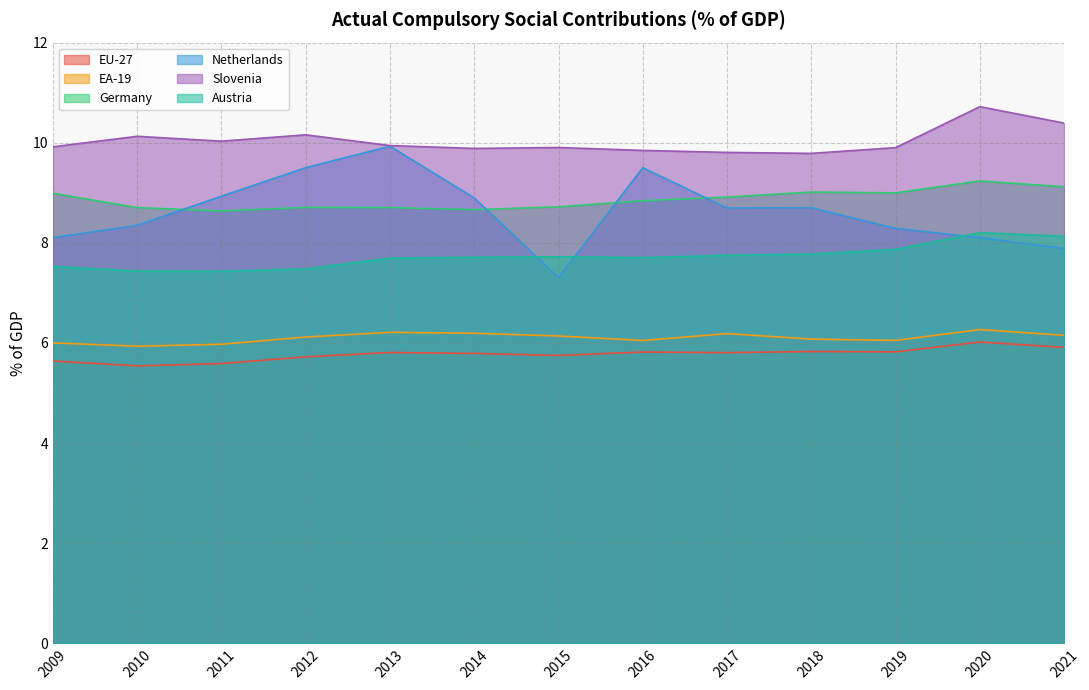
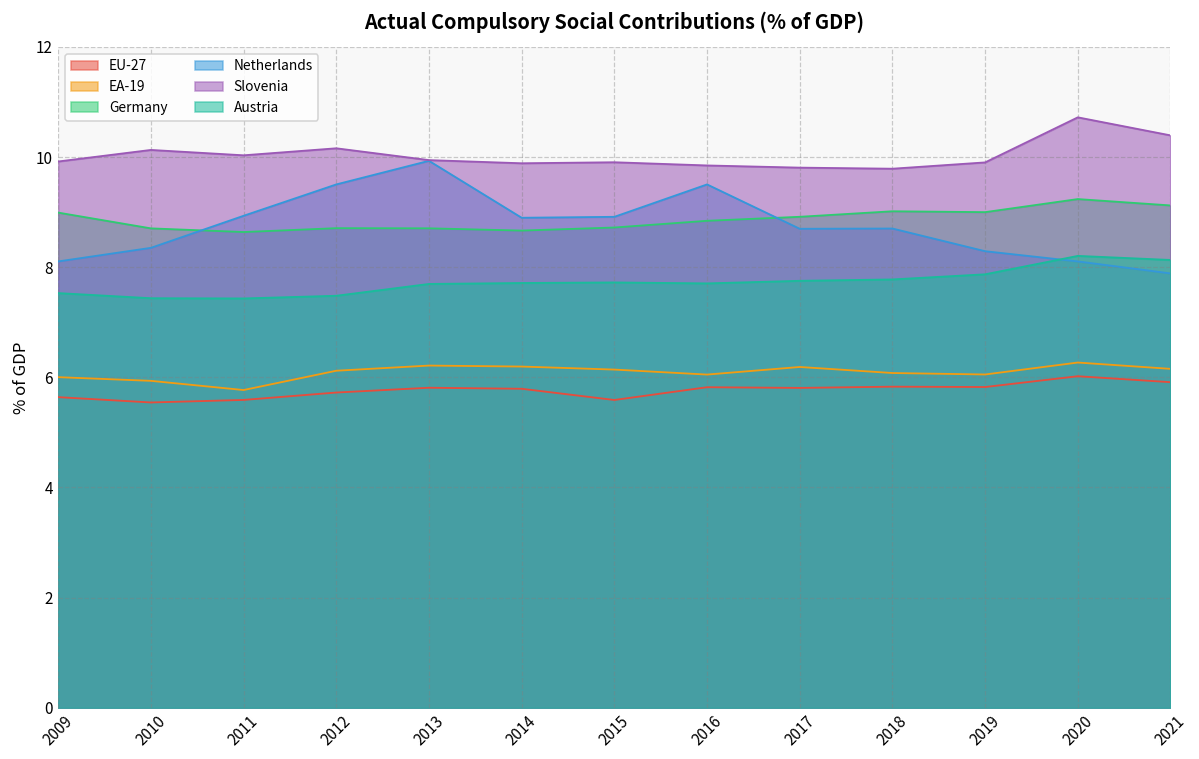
  {
    "EU-27": {
      "2009": 5.6,
      "2010": 5.5,
      "2011": 5.6,
      "2012": 5.7,
      "2013": 5.8,
      "2014": 5.8,
-     "2015": 5.8,
+     "2015": 5.6,
      "2016": 5.8,
      "2017": 5.8,
      "2018": 5.8,
      "2019": 5.8,
      "2020": 6.0,
      "2021": 5.9
    },
    "EA-19": {
      "2009": 6.0,
      "2010": 5.9,
-     "2011": 6.0,
+     "2011": 5.8,
      "2012": 6.1,
      "2013": 6.2,
      "2014": 6.2,
      "2015": 6.1,
      "2016": 6.0,
      "2017": 6.2,
      "2018": 6.1,
      "2019": 6.1,
      "2020": 6.3,
      "2021": 6.2
    },
    "Netherlands": {
      "2009": 8.1,
      "2010": 8.4,
      "2011": 8.9,
      "2012": 9.5,
      "2014": 8.9,
-     "2015": 7.3,
+     "2015": 8.9,
      "2016": 9.5,
      "2017": 8.7,
      "2018": 8.7,
      "2019": 8.3,
      "2020": 8.1,
      "2021": 7.9
    },
    "Slovenia": {
      "2009": 9.9,
      "2010": 10.1,
      "2011": 10.0,
      "2012": 10.2,
      "2014": 9.9,
      "2015": 9.9,
      "2016": 9.8,
      "2017": 9.8,
      "2018": 9.8,
      "2019": 9.9,
      "2020": 10.7,
      "2021": 10.4
    }
  }
